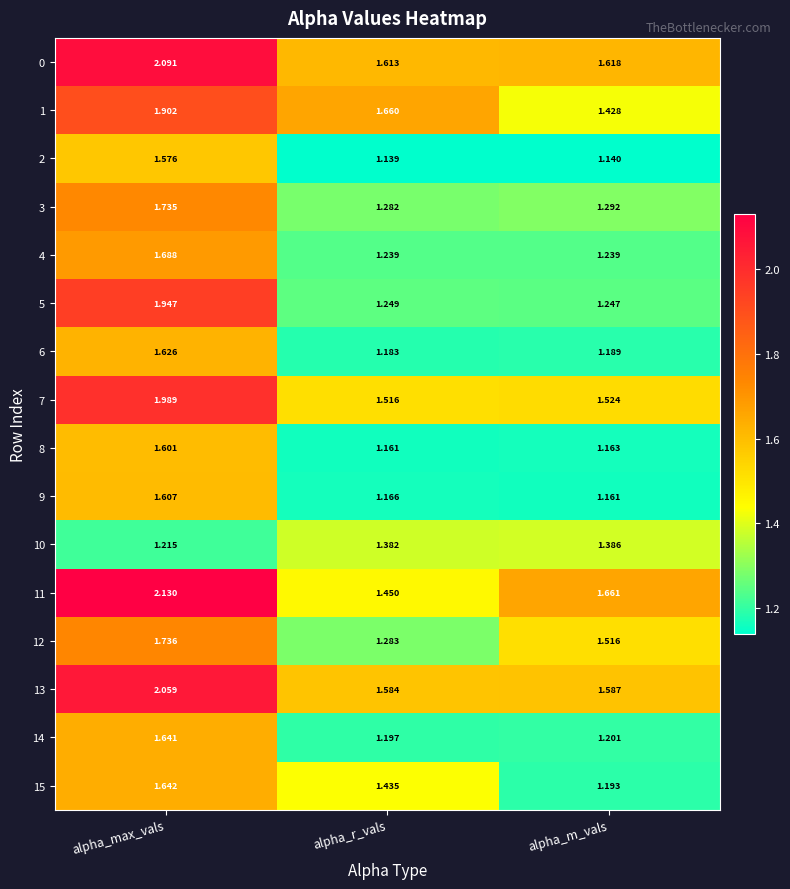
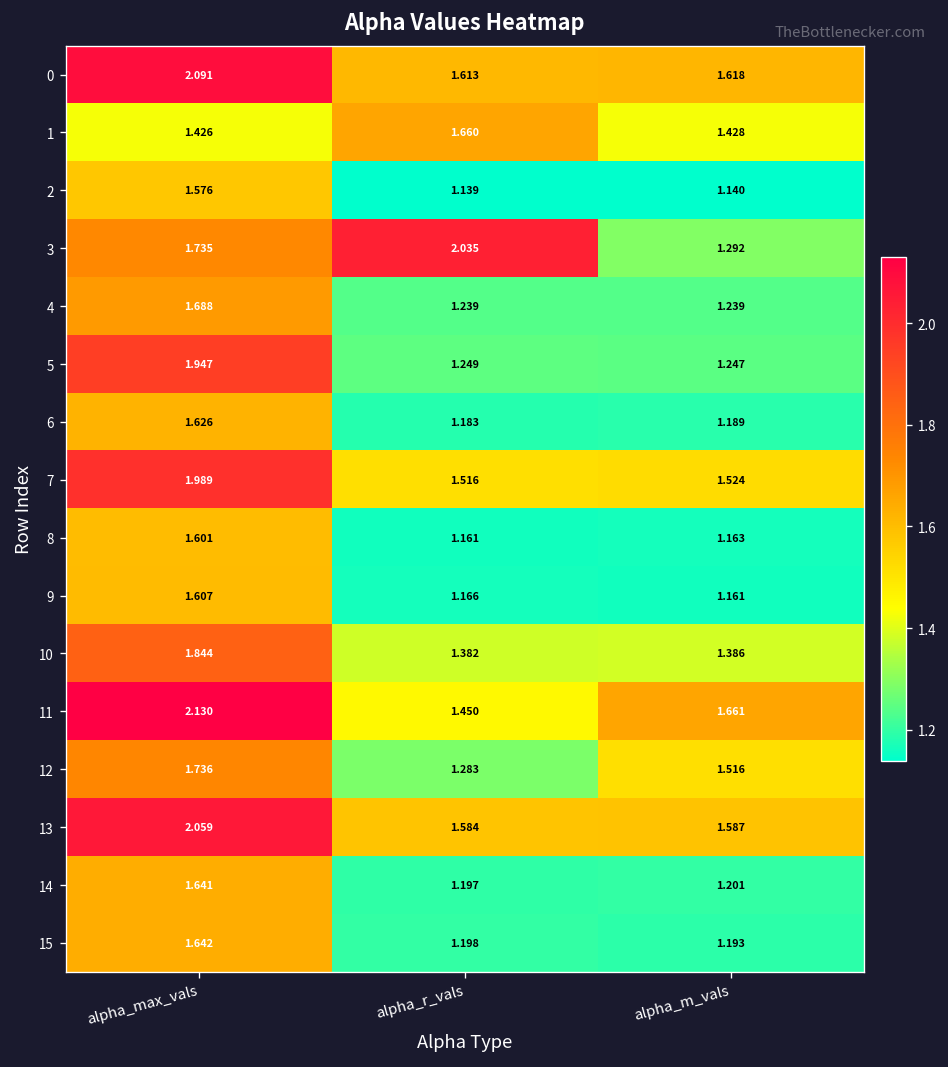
  {
    "0": {
      "alpha_max_vals": 2.091,
      "alpha_r_vals": 1.613,
      "alpha_m_vals": 1.618
    },
    "1": {
-     "alpha_max_vals": 1.902,
+     "alpha_max_vals": 1.426,
      "alpha_r_vals": 1.660,
      "alpha_m_vals": 1.428
    },
    "2": {
      "alpha_max_vals": 1.576,
      "alpha_r_vals": 1.139,
      "alpha_m_vals": 1.140
    },
    "3": {
      "alpha_max_vals": 1.735,
-     "alpha_r_vals": 1.282,
+     "alpha_r_vals": 2.035,
      "alpha_m_vals": 1.292
    },
    "4": {
      "alpha_max_vals": 1.688,
      "alpha_r_vals": 1.239,
      "alpha_m_vals": 1.239
    },
    "5": {
      "alpha_max_vals": 1.947,
      "alpha_r_vals": 1.249,
      "alpha_m_vals": 1.247
    },
    "6": {
      "alpha_max_vals": 1.626,
      "alpha_r_vals": 1.183,
      "alpha_m_vals": 1.189
    },
    "7": {
      "alpha_max_vals": 1.989,
      "alpha_r_vals": 1.516,
      "alpha_m_vals": 1.524
    },
    "8": {
      "alpha_max_vals": 1.601,
      "alpha_r_vals": 1.161,
      "alpha_m_vals": 1.163
    },
    "9": {
      "alpha_max_vals": 1.607,
      "alpha_r_vals": 1.166,
      "alpha_m_vals": 1.161
    },
    "10": {
-     "alpha_max_vals": 1.215,
+     "alpha_max_vals": 1.844,
      "alpha_r_vals": 1.382,
      "alpha_m_vals": 1.386
    },
    "11": {
      "alpha_max_vals": 2.130,
      "alpha_r_vals": 1.450,
      "alpha_m_vals": 1.661
    },
    "12": {
      "alpha_max_vals": 1.736,
      "alpha_r_vals": 1.283,
      "alpha_m_vals": 1.516
    },
    "13": {
      "alpha_max_vals": 2.059,
      "alpha_r_vals": 1.584,
      "alpha_m_vals": 1.587
    },
    "14": {
      "alpha_max_vals": 1.641,
      "alpha_r_vals": 1.197,
      "alpha_m_vals": 1.201
    },
    "15": {
      "alpha_max_vals": 1.642,
-     "alpha_r_vals": 1.435,
+     "alpha_r_vals": 1.198,
      "alpha_m_vals": 1.193
    }
  }
